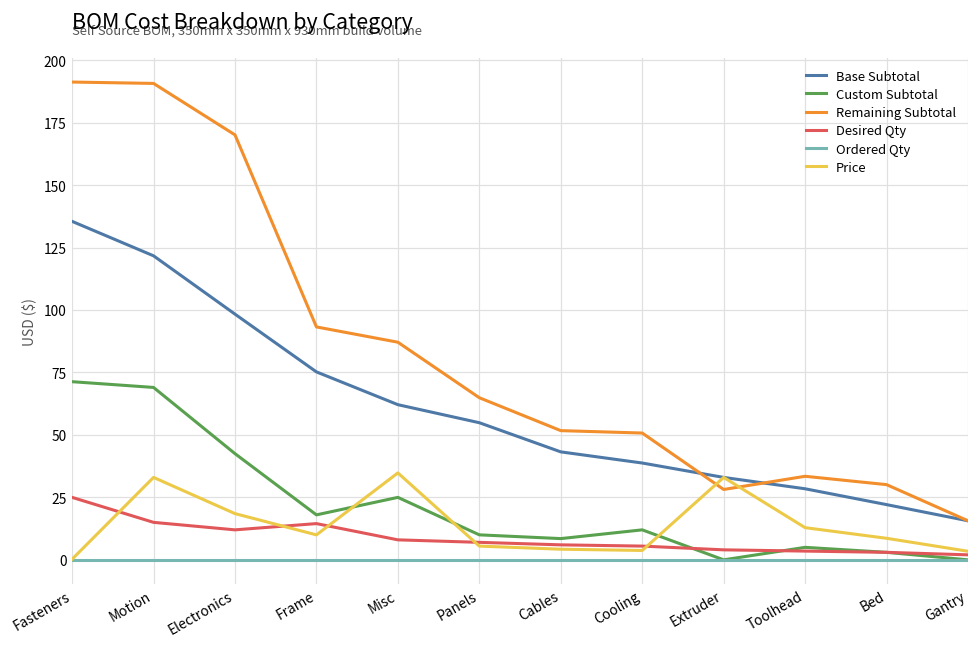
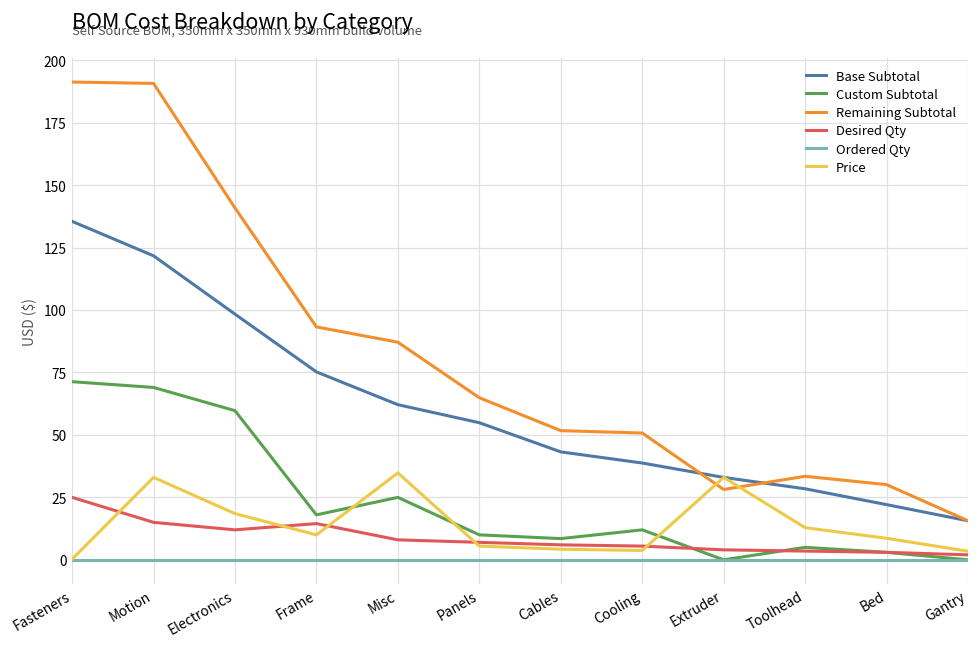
  {
    "Base Subtotal": {
      "Fasteners": 135,
      "Motion": 122,
      "Electronics": 98,
      "Frame": 75,
      "Misc": 62,
      "Panels": 55,
      "Cables": 43,
      "Cooling": 39,
      "Toolhead": 28,
      "Bed": 22
    },
    "Custom Subtotal": {
      "Fasteners": 71,
      "Motion": 69,
-     "Electronics": 43,
+     "Electronics": 60,
      "Frame": 18,
      "Misc": 25,
      "Panels": 10,
      "Cables": 9,
      "Cooling": 12,
      "Toolhead": 5
    },
    "Remaining Subtotal": {
      "Fasteners": 191,
      "Motion": 191,
-     "Electronics": 170,
+     "Electronics": 141,
      "Frame": 93,
      "Misc": 87,
      "Panels": 65,
      "Cables": 52,
      "Cooling": 51,
      "Extruder": 28,
      "Toolhead": 33,
      "Bed": 30
    },
    "Desired Qty": {
      "Fasteners": 25,
      "Motion": 15,
      "Electronics": 12,
      "Frame": 15,
      "Misc": 8,
      "Panels": 7,
      "Cables": 6,
      "Cooling": 6,
      "Extruder": 4,
      "Toolhead": 4,
      "Gantry": 2
    },
    "Ordered Qty": {
      "Motion": 0,
      "Electronics": 0,
      "Frame": 0,
      "Misc": 0,
      "Panels": 0,
      "Cables": 0,
      "Cooling": 0,
      "Toolhead": 0,
      "Bed": 0
    },
    "Price": {
      "Motion": 33,
      "Electronics": 19,
      "Frame": 10,
      "Misc": 35,
      "Panels": 6,
      "Cables": 4,
      "Cooling": 4,
      "Toolhead": 13,
      "Bed": 9,
      "Gantry": 3
    }
  }
